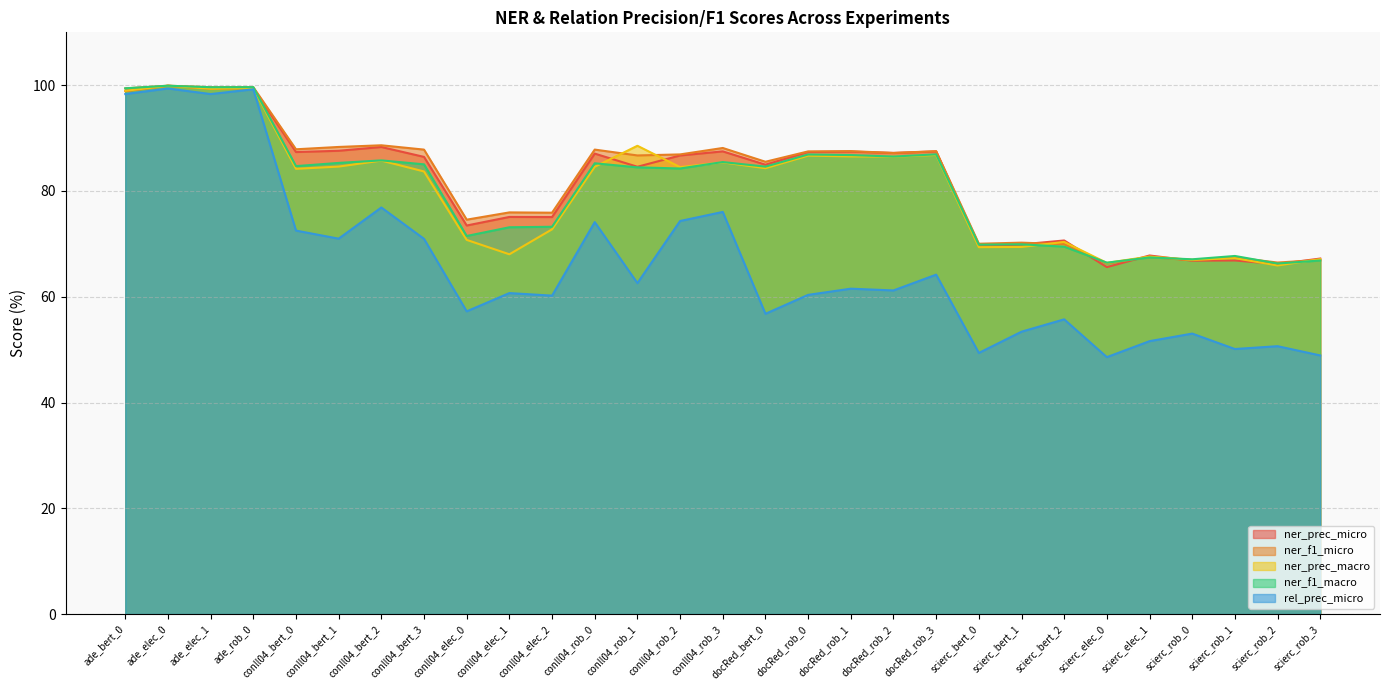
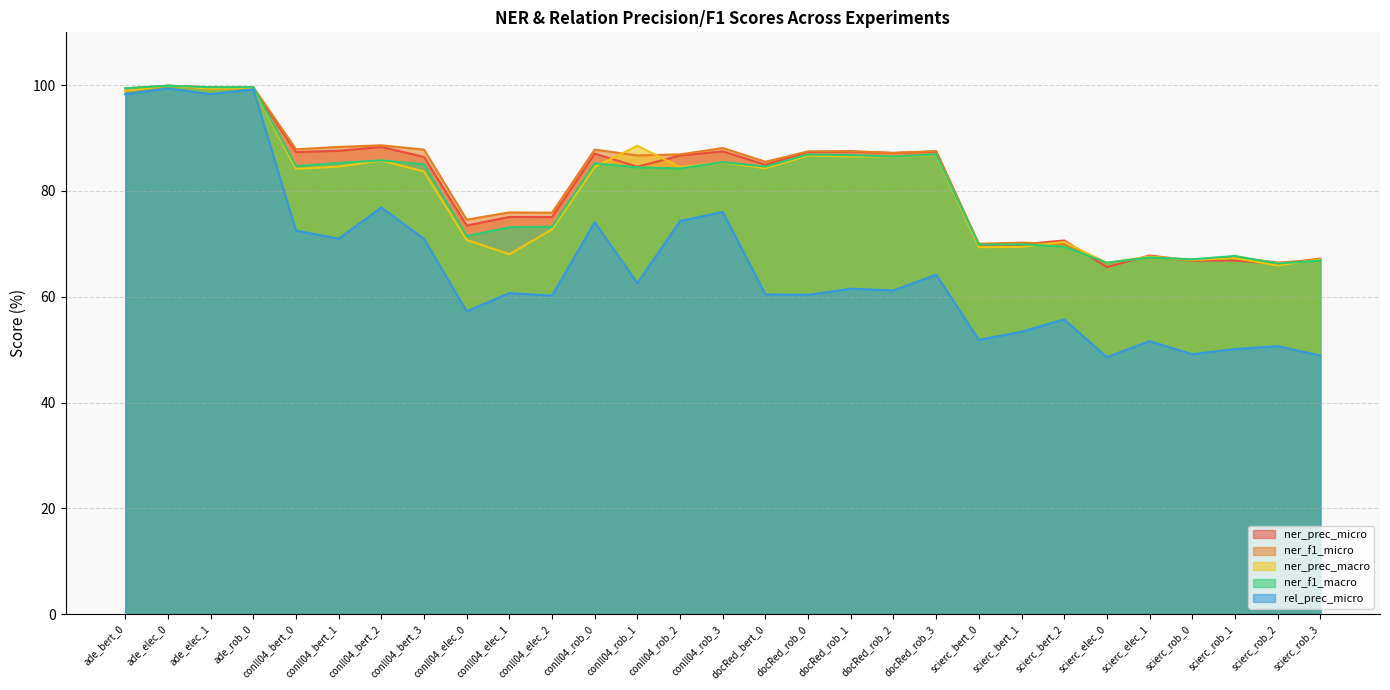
  {
    "ner_prec_macro": {
      "conll04_bert_0": 84,
      "conll04_bert_1": 85,
      "conll04_bert_3": 84,
      "conll04_elec_0": 71,
      "conll04_elec_1": 68,
      "conll04_rob_0": 85,
      "conll04_rob_1": 89,
      "scierc_bert_1": 69
    },
    "ner_f1_macro": {
      "conll04_bert_0": 85,
      "conll04_bert_1": 85,
      "conll04_bert_3": 85,
      "conll04_elec_0": 71,
      "conll04_elec_1": 73,
      "conll04_rob_0": 85
    },
    "rel_prec_micro": {
      "ade_bert_0": 98,
      "ade_elec_0": 99,
      "ade_elec_1": 98,
      "conll04_bert_0": 73,
      "conll04_bert_1": 71,
      "conll04_bert_2": 77,
      "conll04_bert_3": 71,
      "conll04_elec_0": 57,
      "conll04_elec_1": 61,
      "conll04_elec_2": 60,
      "conll04_rob_0": 74,
      "conll04_rob_1": 63,
      "conll04_rob_2": 74,
      "conll04_rob_3": 76,
-     "docRed_bert_0": 57,
+     "docRed_bert_0": 60,
      "docRed_rob_0": 60,
      "docRed_rob_1": 62,
      "docRed_rob_2": 61,
      "docRed_rob_3": 64,
-     "scierc_bert_0": 49,
+     "scierc_bert_0": 52,
      "scierc_bert_1": 53,
      "scierc_bert_2": 56,
      "scierc_elec_0": 49,
      "scierc_elec_1": 52,
-     "scierc_rob_0": 53,
+     "scierc_rob_0": 49,
      "scierc_rob_1": 50,
      "scierc_rob_2": 51,
      "scierc_rob_3": 49
    }
  }
